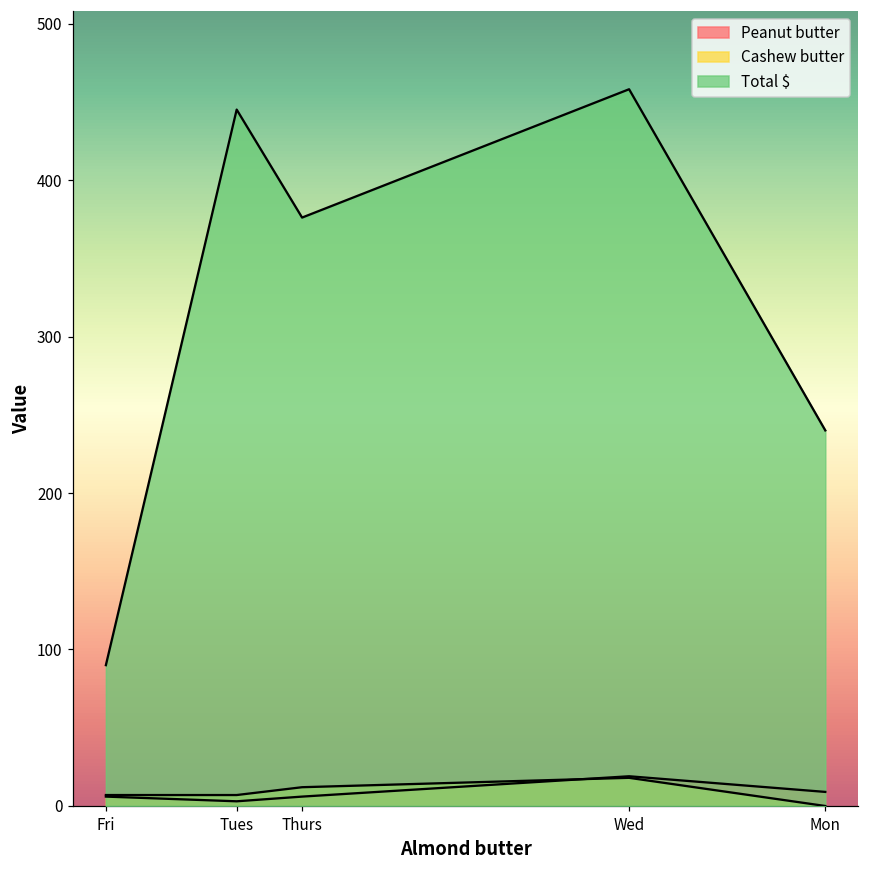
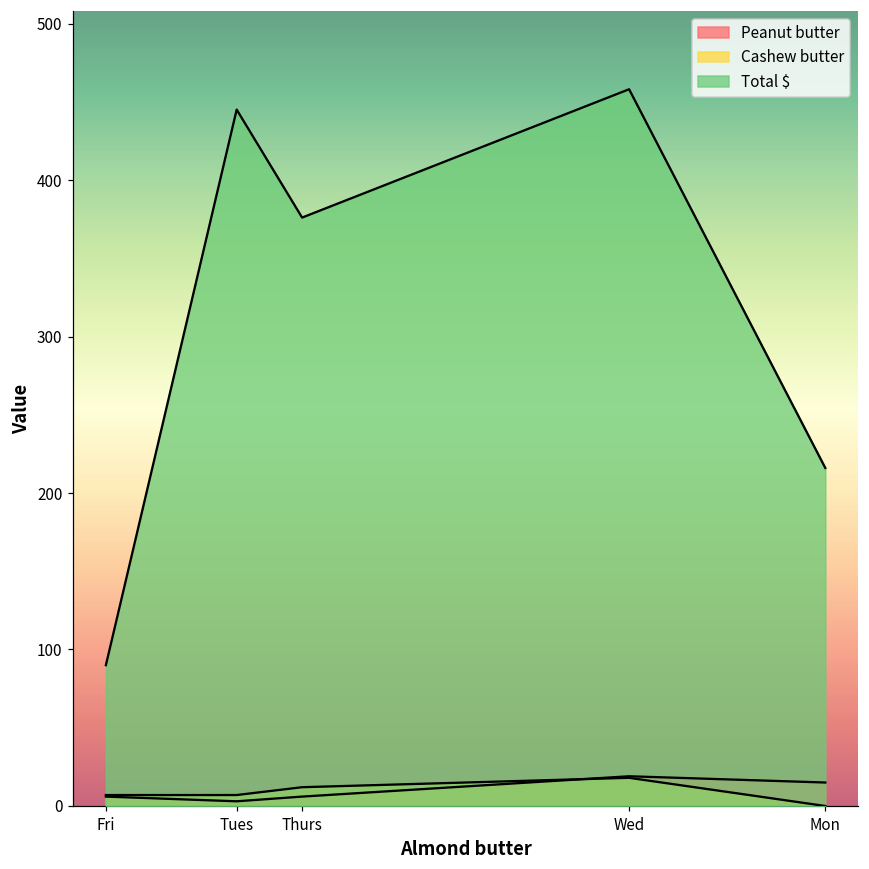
  {
    "Peanut butter": {
      "Tues": 3,
      "Thurs": 6,
-     "Mon": 9
+     "Mon": 15
    },
    "Cashew butter": {
      "Tues": 7,
      "Thurs": 12,
      "Mon": 0
    },
    "Total $": {
      "Fri": 90,
      "Tues": 445,
      "Thurs": 376,
      "Wed": 458,
-     "Mon": 240
+     "Mon": 216
    }
  }
